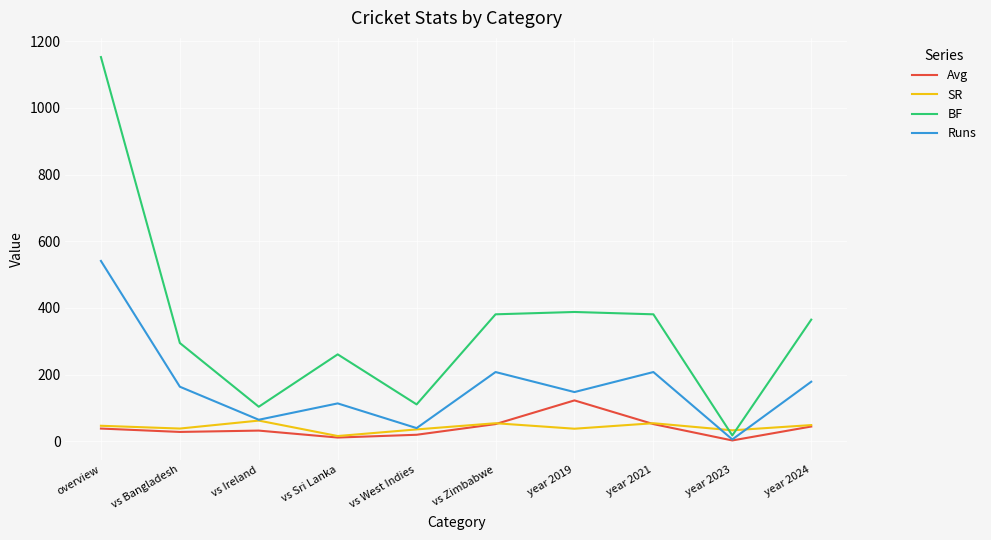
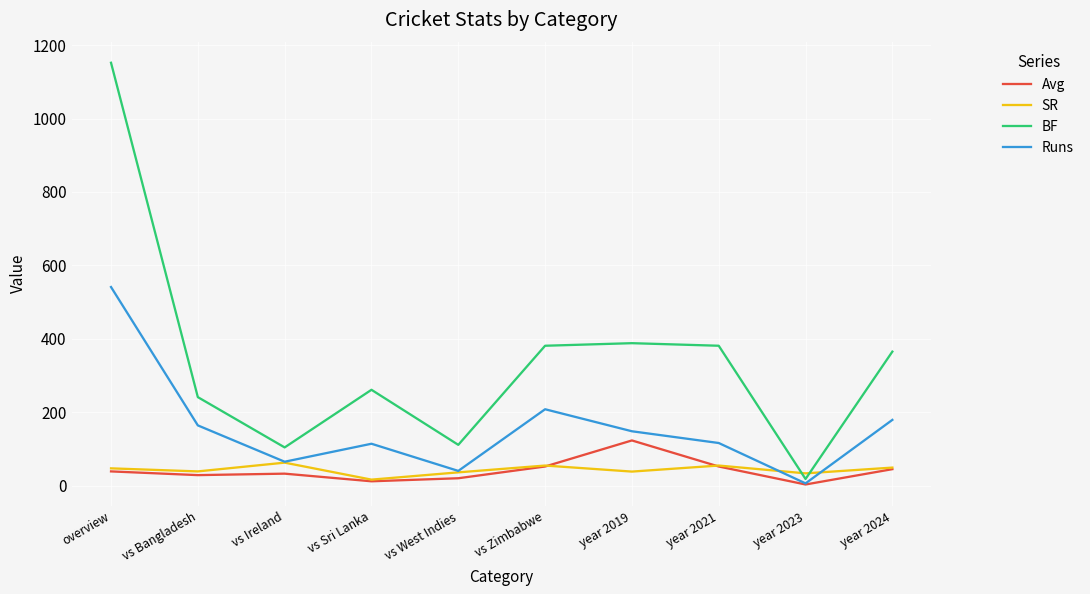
  {
    "Avg": {
      "overview": 40,
      "vs Bangladesh": 30,
      "vs Ireland": 30,
      "vs West Indies": 20,
      "year 2019": 120
    },
    "SR": {
      "overview": 50,
      "vs Bangladesh": 40,
      "year 2019": 40,
      "year 2023": 30
    },
    "BF": {
      "overview": 1150,
-     "vs Bangladesh": 300,
+     "vs Bangladesh": 240,
      "vs Ireland": 100,
      "vs Sri Lanka": 260,
      "vs West Indies": 110,
      "vs Zimbabwe": 380,
      "year 2019": 390,
      "year 2021": 380,
      "year 2023": 20,
      "year 2024": 370
    },
    "Runs": {
      "overview": 540,
      "vs Bangladesh": 160,
      "vs Sri Lanka": 110,
      "vs Zimbabwe": 210,
      "year 2019": 150,
-     "year 2021": 210,
+     "year 2021": 120,
      "year 2024": 180
    }
  }
